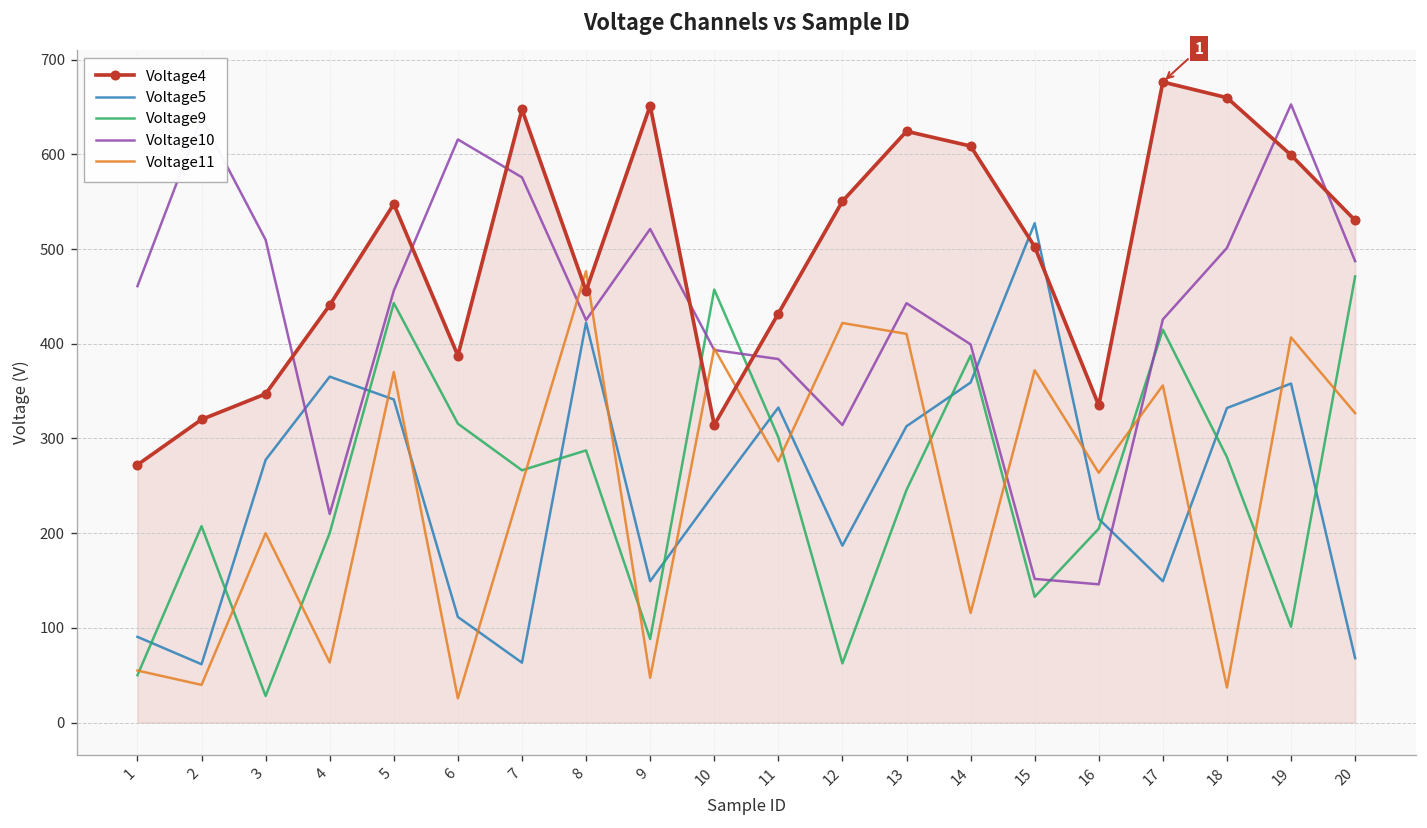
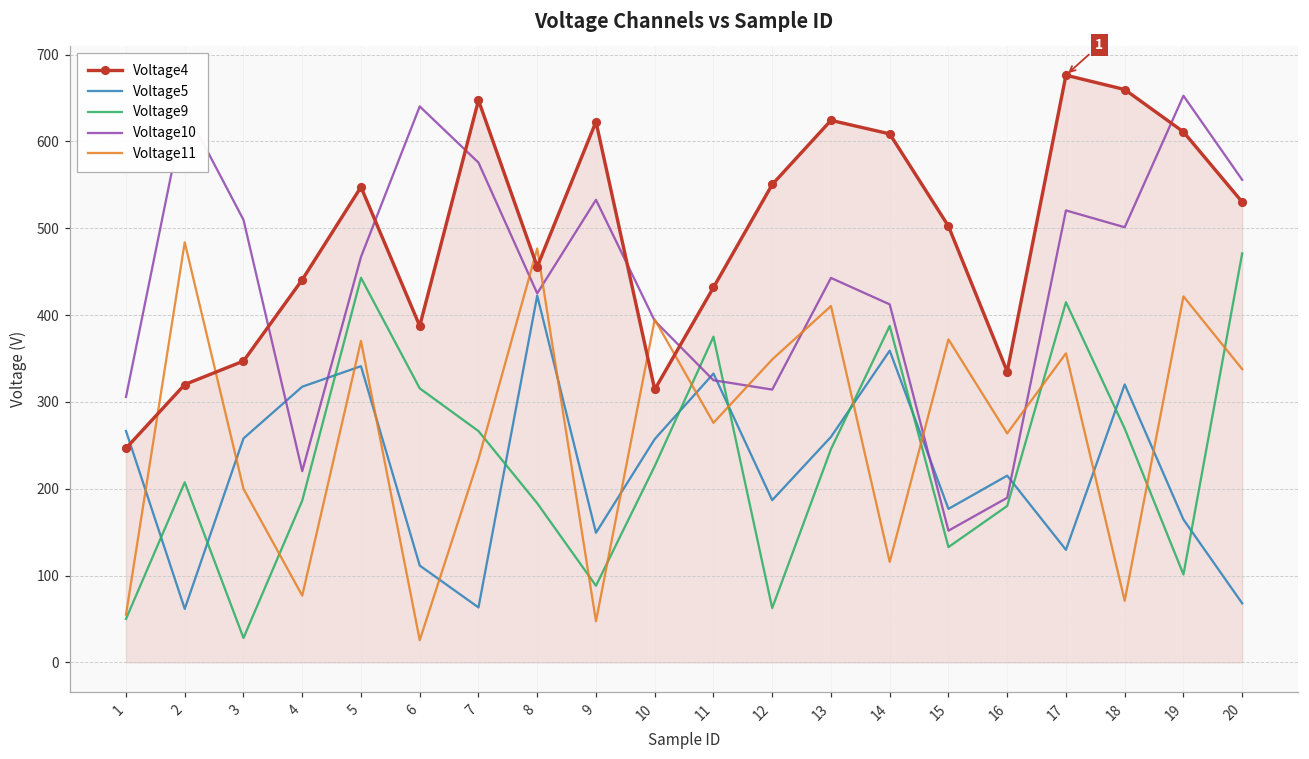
  {
    "Voltage4": {
-     "1": 270,
+     "1": 250,
      "2": 320,
      "3": 350,
      "4": 440,
      "5": 550,
      "6": 390,
      "7": 650,
      "8": 460,
-     "9": 650,
+     "9": 620,
      "10": 310,
      "11": 430,
      "12": 550,
      "13": 620,
      "14": 610,
      "15": 500,
      "16": 330,
      "17": 680,
      "18": 660,
-     "19": 600,
+     "19": 610,
      "20": 530
    },
    "Voltage5": {
-     "1": 90,
+     "1": 270,
      "2": 60,
-     "3": 280,
-     "4": 370,
+     "3": 260,
+     "4": 320,
      "5": 340,
      "6": 110,
      "7": 60,
      "9": 150,
-     "10": 240,
+     "10": 260,
      "11": 330,
      "12": 190,
-     "13": 310,
+     "13": 260,
      "14": 360,
-     "15": 530,
+     "15": 180,
      "16": 220,
-     "17": 150,
-     "18": 330,
-     "19": 360,
+     "17": 130,
+     "18": 320,
+     "19": 160,
      "20": 70
    },
    "Voltage9": {
      "1": 50,
      "2": 210,
      "3": 30,
-     "4": 200,
+     "4": 190,
      "5": 440,
      "6": 320,
      "7": 270,
-     "8": 290,
+     "8": 180,
      "9": 90,
-     "10": 460,
-     "11": 300,
+     "10": 230,
+     "11": 380,
      "12": 60,
      "13": 250,
      "14": 390,
      "15": 130,
-     "16": 200,
+     "16": 180,
      "17": 410,
-     "18": 280,
+     "18": 270,
      "19": 100,
      "20": 470
    },
    "Voltage10": {
-     "1": 460,
+     "1": 310,
      "3": 510,
      "4": 220,
-     "5": 460,
-     "6": 620,
+     "5": 470,
+     "6": 640,
      "7": 580,
-     "9": 520,
-     "11": 380,
+     "9": 530,
+     "11": 320,
      "12": 310,
      "13": 440,
-     "14": 400,
+     "14": 410,
      "15": 150,
-     "16": 150,
-     "17": 430,
+     "16": 190,
+     "17": 520,
      "18": 500,
      "19": 650,
-     "20": 490
+     "20": 560
    },
    "Voltage11": {
      "1": 50,
-     "2": 40,
+     "2": 480,
      "3": 200,
-     "4": 60,
+     "4": 80,
      "5": 370,
      "6": 30,
-     "7": 250,
+     "7": 230,
      "8": 480,
      "9": 50,
      "11": 280,
-     "12": 420,
+     "12": 350,
      "13": 410,
      "14": 120,
      "15": 370,
      "16": 260,
      "17": 360,
-     "18": 40,
-     "19": 410,
-     "20": 330
+     "18": 70,
+     "19": 420,
+     "20": 340
    }
  }
